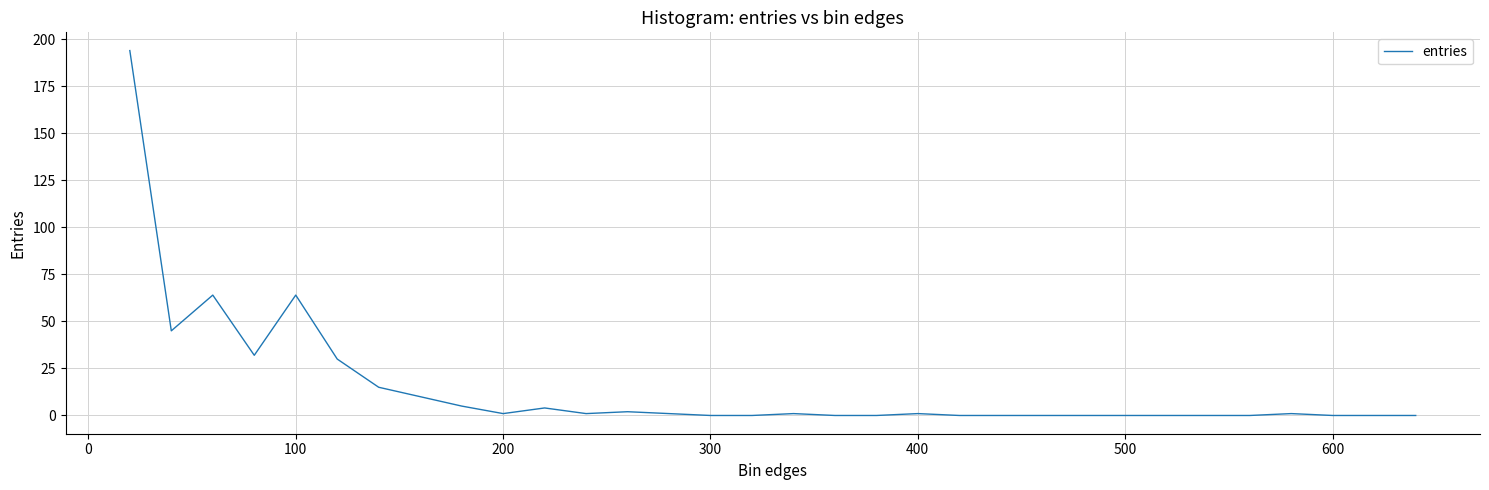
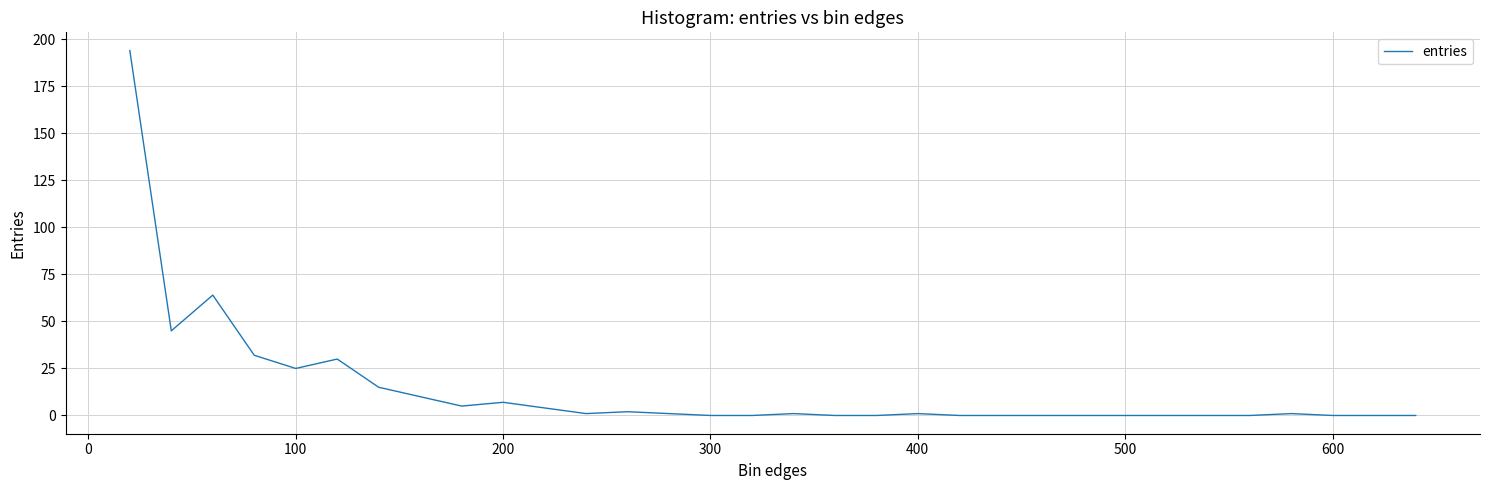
  {
-   "100": 64,
-   "200": 1,
+   "100": 25,
+   "200": 7,
    "300": 0,
    "400": 1,
    "500": 0,
    "600": 0
  }
